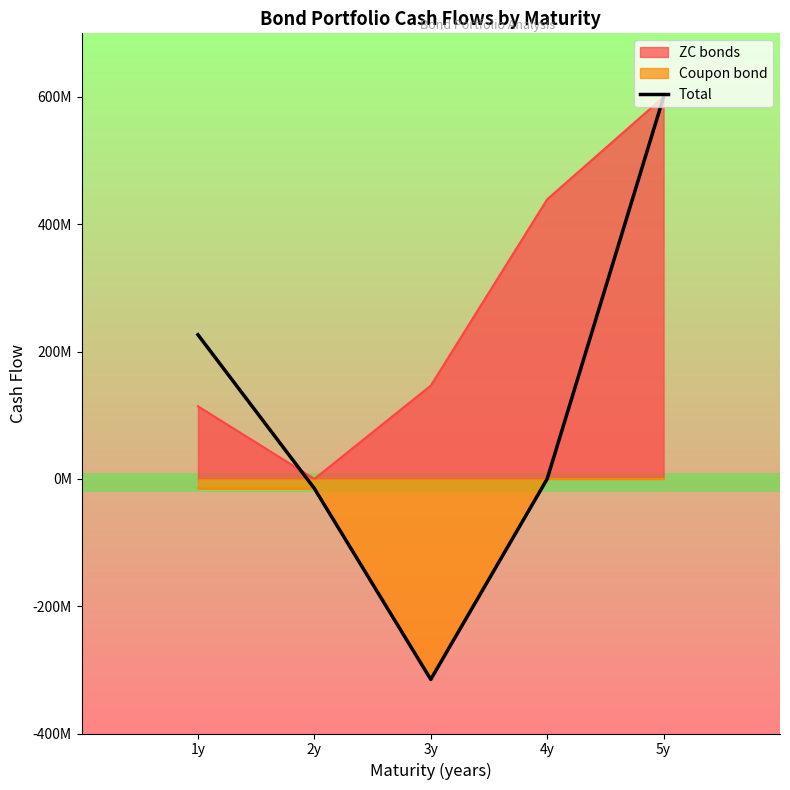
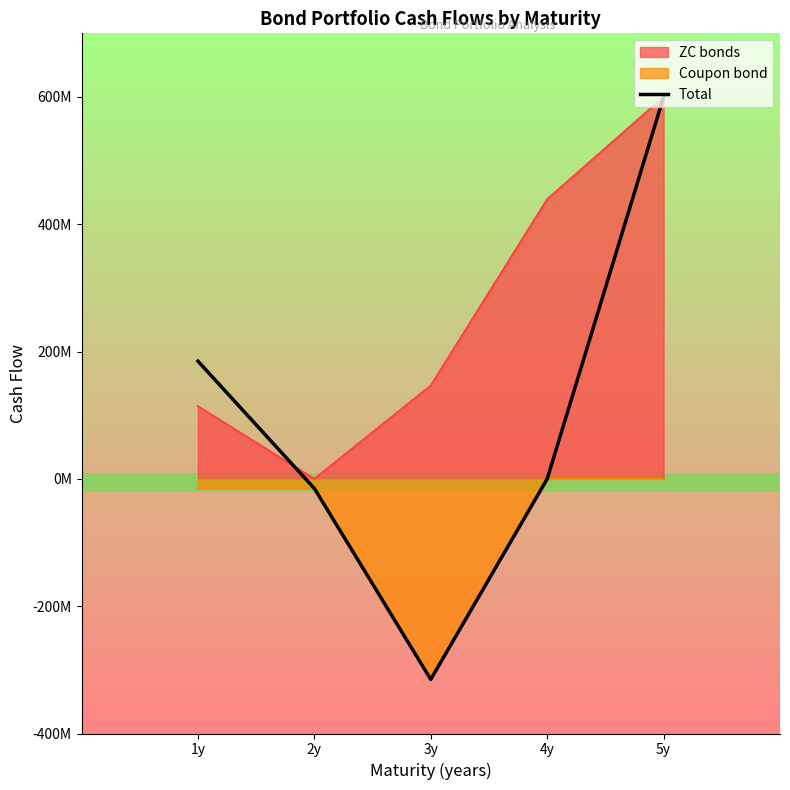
  {
    "ZC bonds": {
      "1y": 110000000,
      "3y": 150000000,
      "4y": 440000000
    },
    "Total": {
-     "1y": 230000000
+     "1y": 190000000
    }
  }
